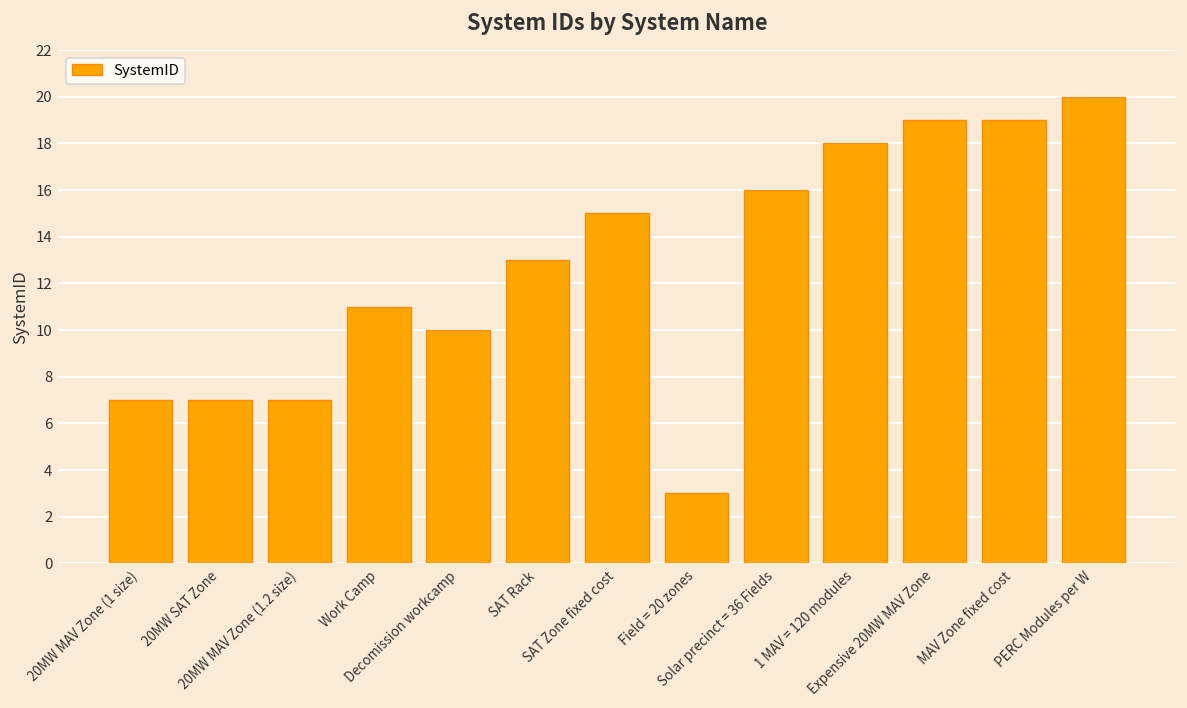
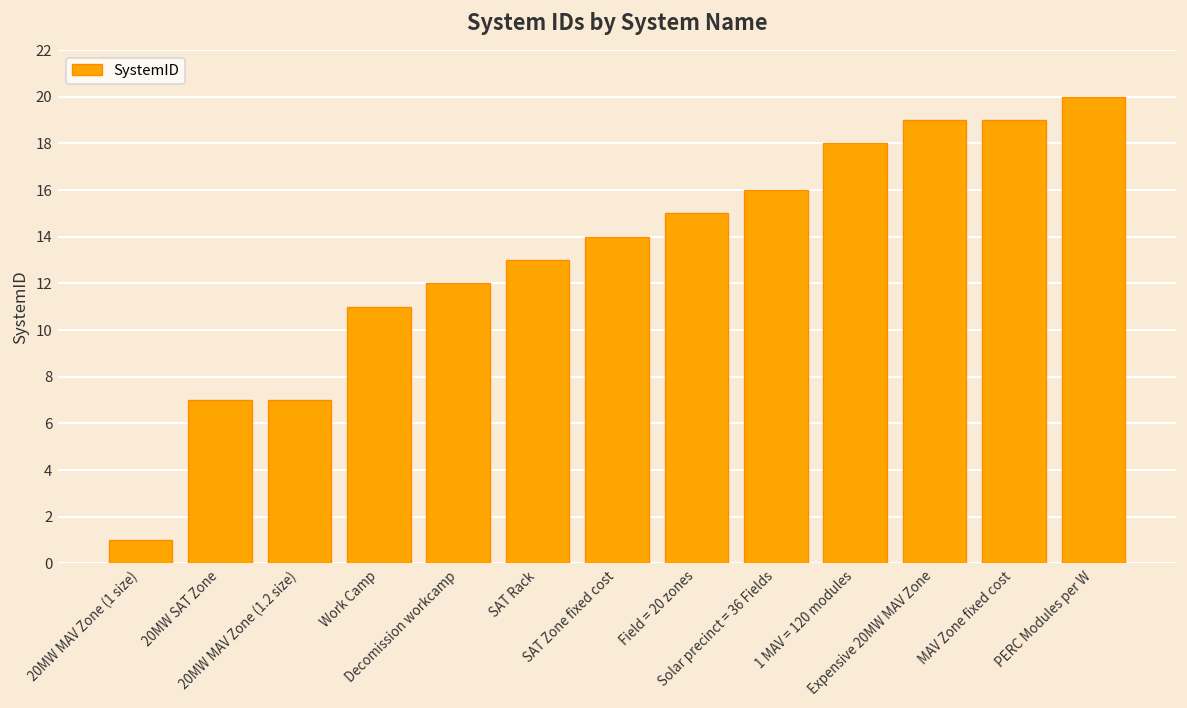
  {
-   "20MW MAV Zone (1 size)": 7,
+   "20MW MAV Zone (1 size)": 1,
    "20MW SAT Zone": 7,
    "20MW MAV Zone (1.2 size)": 7,
    "Work Camp": 11,
-   "Decomission workcamp": 10,
+   "Decomission workcamp": 12,
    "SAT Rack": 13,
-   "SAT Zone fixed cost": 15,
-   "Field = 20 zones": 3,
+   "SAT Zone fixed cost": 14,
+   "Field = 20 zones": 15,
    "Solar precinct = 36 Fields": 16,
    "1 MAV = 120 modules": 18,
    "Expensive 20MW MAV Zone": 19,
    "MAV Zone fixed cost": 19,
    "PERC Modules per W": 20
  }
